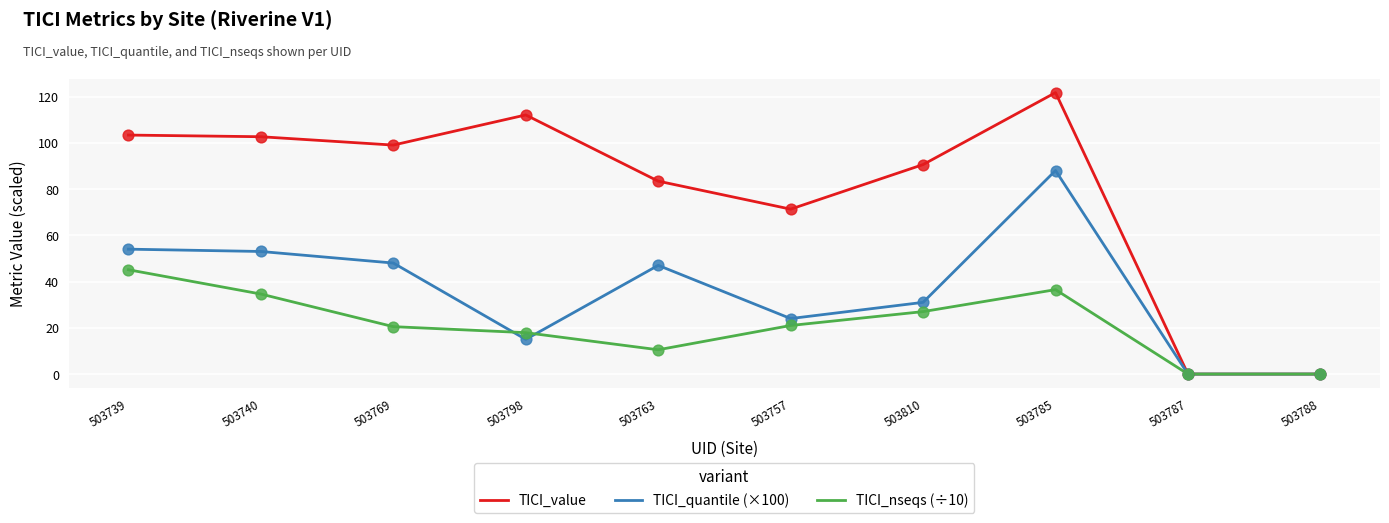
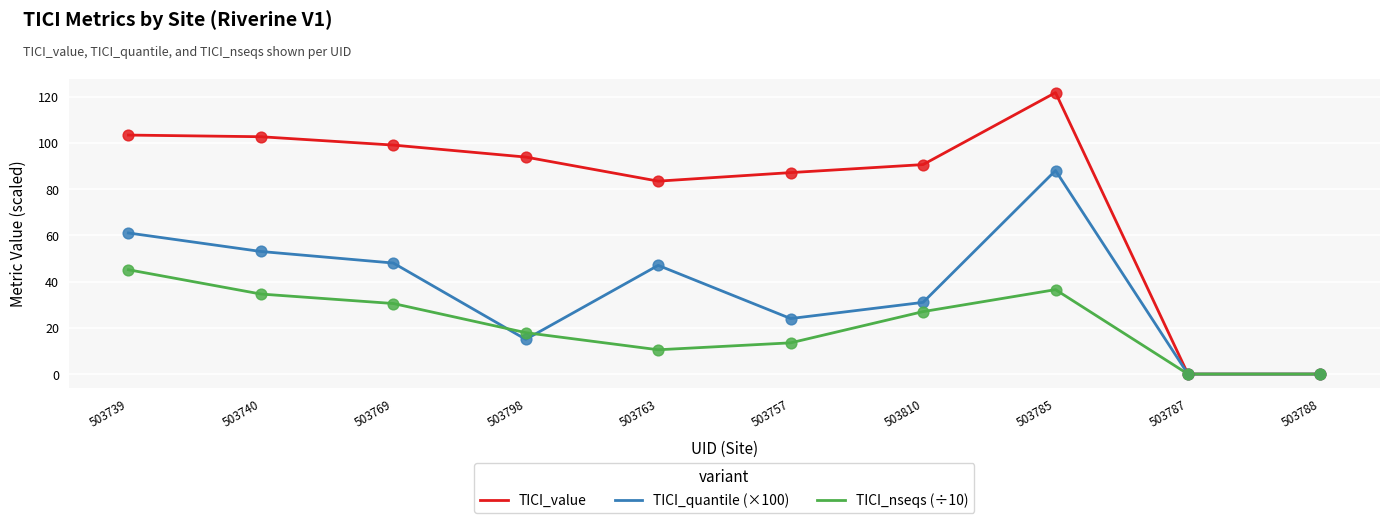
  {
    "TICI_value": {
      "503739": 103,
      "503740": 103,
      "503769": 99,
-     "503798": 112,
+     "503798": 94,
      "503763": 83,
-     "503757": 71,
+     "503757": 87,
      "503810": 91,
      "503785": 122
    },
    "TICI_quantile (×100)": {
-     "503739": 54,
+     "503739": 61,
      "503740": 53,
      "503769": 48,
      "503798": 15,
      "503763": 47,
      "503757": 24,
      "503810": 31,
      "503785": 88
    },
    "TICI_nseqs (÷10)": {
      "503739": 45,
      "503740": 35,
-     "503769": 21,
+     "503769": 31,
      "503798": 18,
      "503763": 11,
-     "503757": 21,
+     "503757": 14,
      "503810": 27,
      "503785": 37
    }
  }
